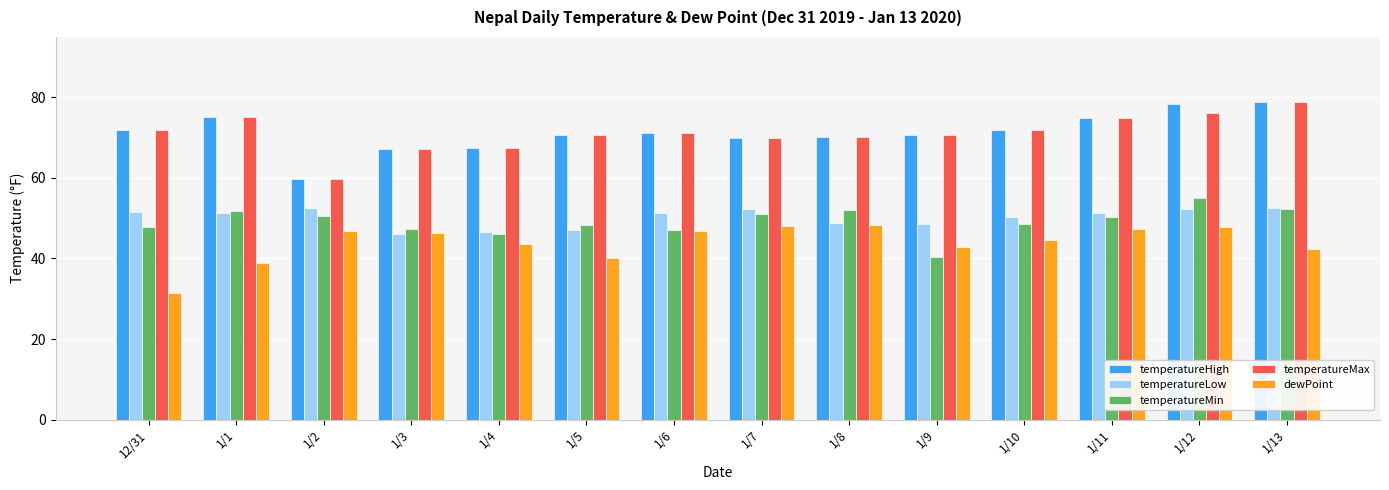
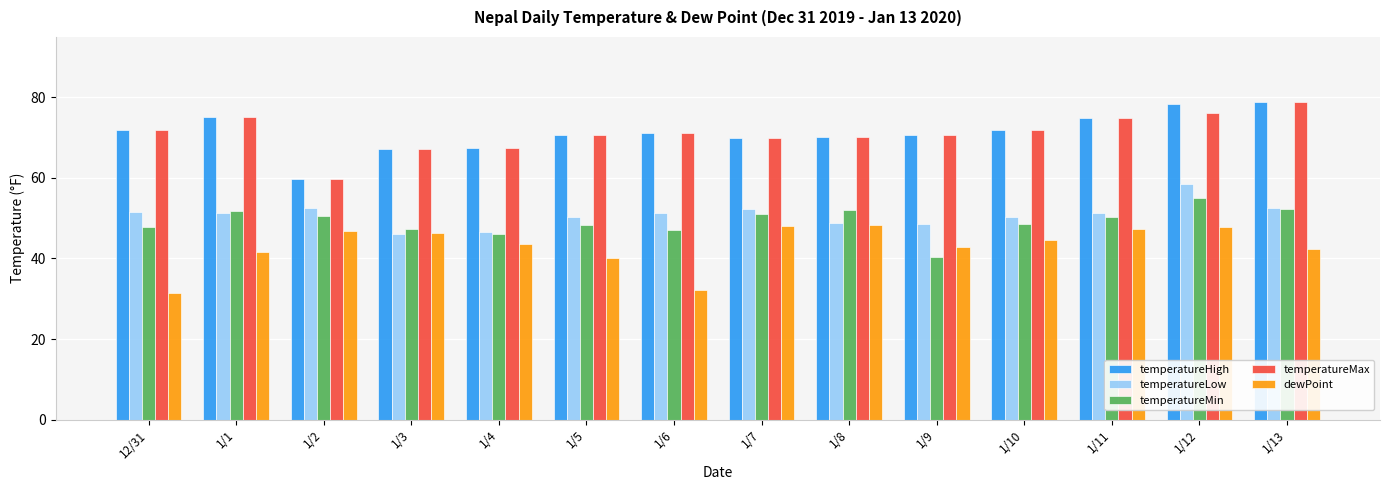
  {
    "temperatureHigh": {
      "12/31": 72,
      "1/1": 75,
      "1/2": 60,
      "1/3": 67,
      "1/4": 67,
      "1/5": 71,
      "1/6": 71,
      "1/7": 70,
      "1/8": 70,
      "1/9": 71,
      "1/10": 72,
      "1/11": 75,
      "1/12": 78,
      "1/13": 79
    },
    "temperatureLow": {
      "12/31": 52,
      "1/1": 51,
      "1/2": 53,
      "1/3": 46,
      "1/4": 46,
-     "1/5": 47,
+     "1/5": 50,
      "1/6": 51,
      "1/7": 52,
      "1/8": 49,
      "1/9": 48,
      "1/10": 50,
      "1/11": 51,
-     "1/12": 52,
+     "1/12": 59,
      "1/13": 53
    },
    "temperatureMin": {
      "12/31": 48,
      "1/1": 52,
      "1/2": 50,
      "1/3": 47,
      "1/4": 46,
      "1/5": 48,
      "1/6": 47,
      "1/7": 51,
      "1/8": 52,
      "1/9": 40,
      "1/10": 49,
      "1/11": 50,
      "1/12": 55,
      "1/13": 52
    },
    "temperatureMax": {
      "12/31": 72,
      "1/1": 75,
      "1/2": 60,
      "1/3": 67,
      "1/4": 67,
      "1/5": 71,
      "1/6": 71,
      "1/7": 70,
      "1/8": 70,
      "1/9": 71,
      "1/10": 72,
      "1/11": 75,
      "1/12": 76,
      "1/13": 79
    },
    "dewPoint": {
      "12/31": 31,
-     "1/1": 39,
+     "1/1": 42,
      "1/2": 47,
      "1/3": 46,
      "1/4": 44,
      "1/5": 40,
-     "1/6": 47,
+     "1/6": 32,
      "1/7": 48,
      "1/8": 48,
      "1/9": 43,
      "1/10": 45,
      "1/11": 47,
      "1/12": 48,
      "1/13": 42
    }
  }
